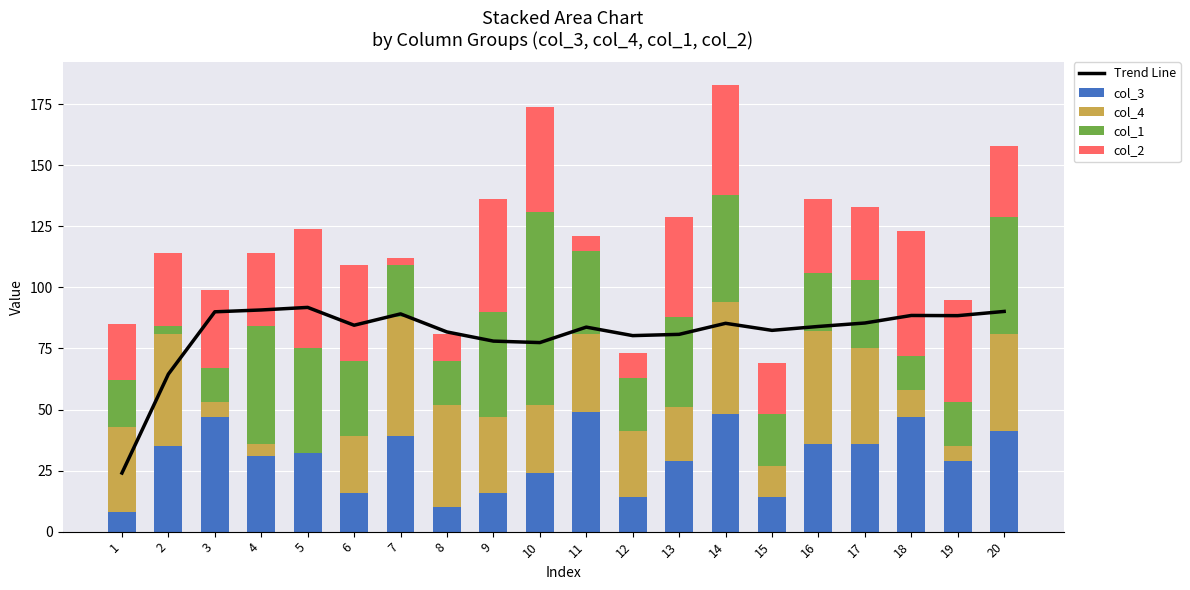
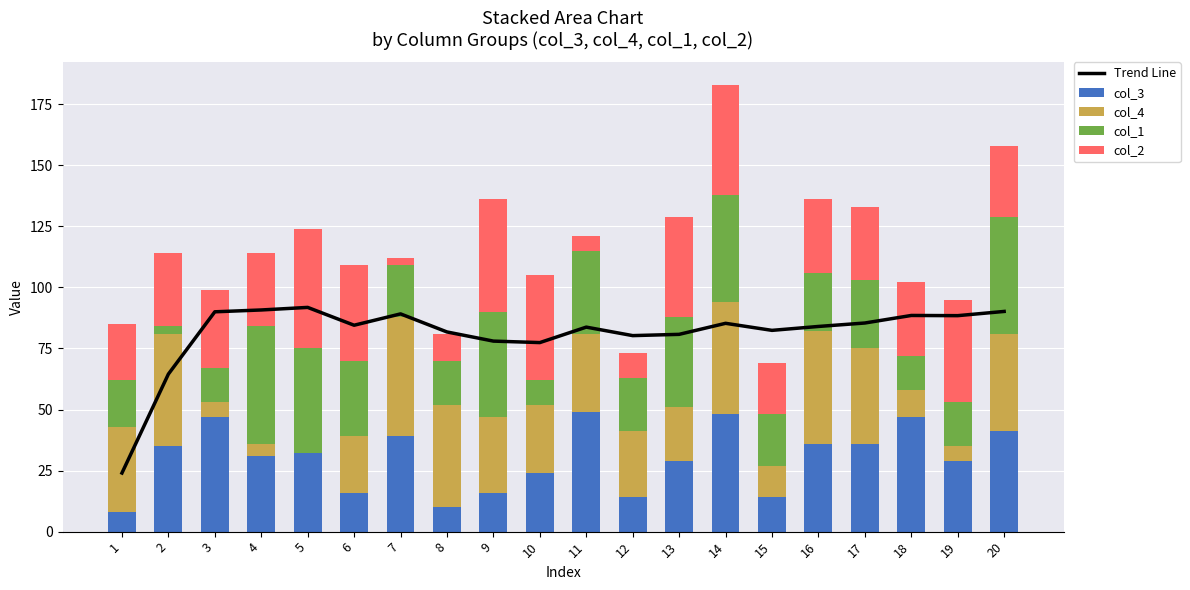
  {
    "Trend Line": {
      "1": 24,
      "2": 65,
      "3": 90,
      "4": 91,
      "5": 92,
      "6": 85,
      "7": 89,
      "8": 82,
      "9": 78,
      "10": 77,
      "11": 84,
      "12": 80,
      "13": 81,
      "14": 85,
      "15": 82,
      "16": 84,
      "17": 85,
      "18": 89,
      "19": 88,
      "20": 90
    },
    "col_3": {
      "1": 8,
      "2": 35,
      "3": 47,
      "4": 31,
      "5": 32,
      "6": 16,
      "7": 39,
      "8": 10,
      "9": 16,
      "10": 24,
      "11": 49,
      "12": 14,
      "13": 29,
      "14": 48,
      "15": 14,
      "16": 36,
      "17": 36,
      "18": 47,
      "19": 29,
      "20": 41
    },
    "col_4": {
      "1": 35,
      "2": 46,
      "3": 6,
      "4": 5,
      "5": 0,
      "6": 23,
      "7": 49,
      "8": 42,
      "9": 31,
      "10": 28,
      "11": 32,
      "12": 27,
      "13": 22,
      "14": 46,
      "15": 13,
      "16": 46,
      "17": 39,
      "18": 11,
      "19": 6,
      "20": 40
    },
    "col_1": {
      "1": 19,
      "2": 3,
      "3": 14,
      "4": 48,
      "5": 43,
      "6": 31,
      "7": 21,
      "8": 18,
      "9": 43,
-     "10": 79,
+     "10": 10,
      "11": 34,
      "12": 22,
      "13": 37,
      "14": 44,
      "15": 21,
      "16": 24,
      "17": 28,
      "18": 14,
      "19": 18,
      "20": 48
    },
    "col_2": {
      "1": 23,
      "2": 30,
      "3": 32,
      "4": 30,
      "5": 49,
      "6": 39,
      "7": 3,
      "8": 11,
      "9": 46,
      "10": 43,
      "11": 6,
      "12": 10,
      "13": 41,
      "14": 45,
      "15": 21,
      "16": 30,
      "17": 30,
-     "18": 51,
+     "18": 30,
      "19": 42,
      "20": 29
    }
  }
